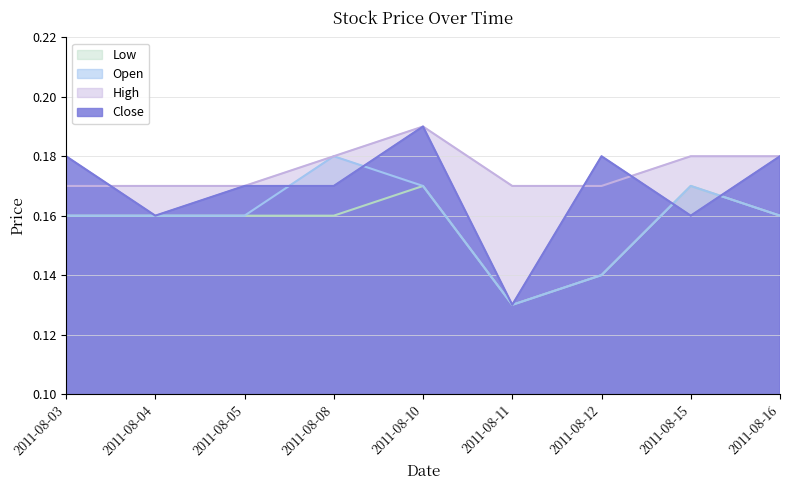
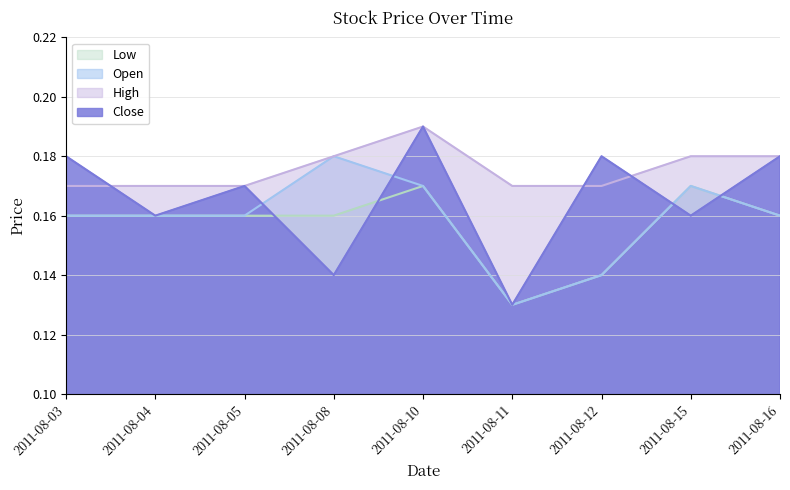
  {
    "Close": {
      "2011-08-03": 0.18,
-     "2011-08-08": 0.17,
+     "2011-08-08": 0.14,
      "2011-08-12": 0.18,
      "2011-08-15": 0.16
    }
  }
